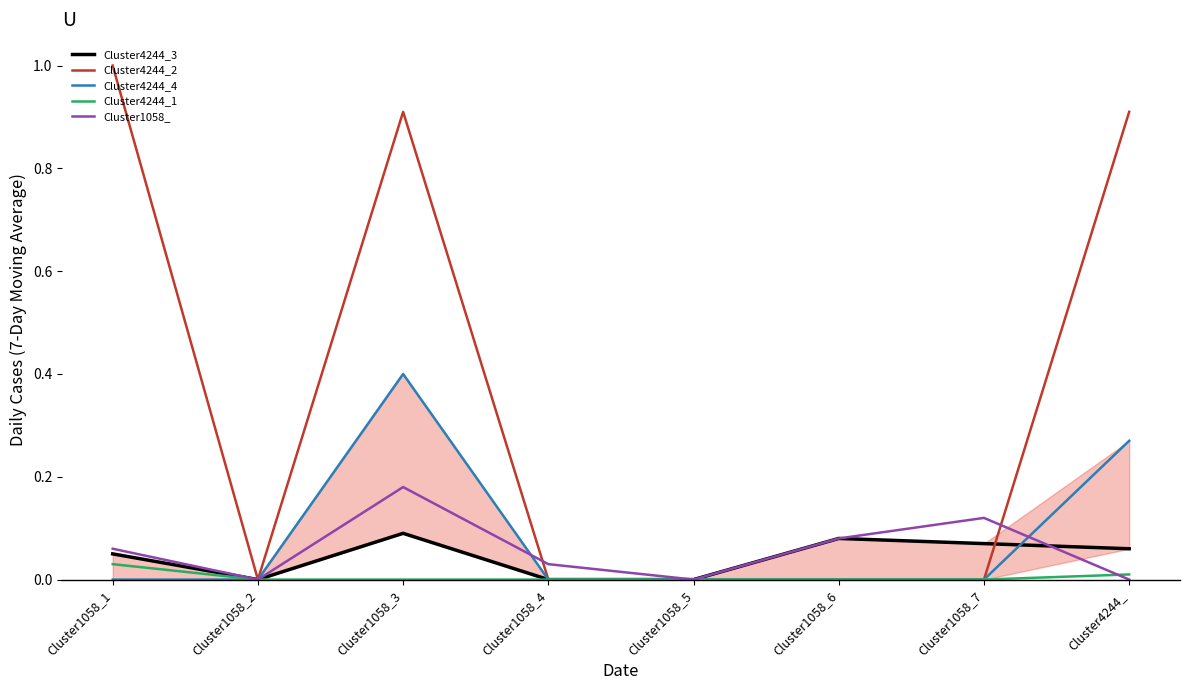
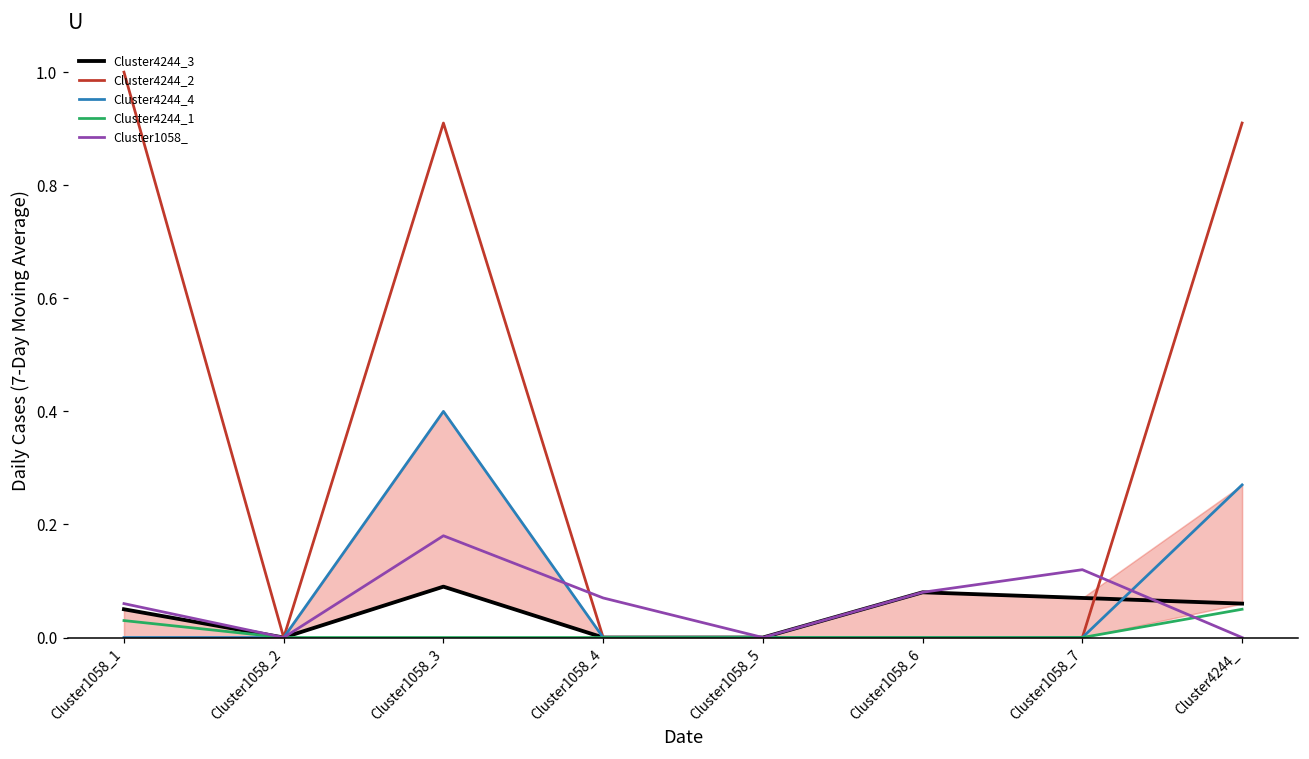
  {
    "Cluster4244_3": {
      "Cluster1058_3": 0.09,
      "Cluster4244_": 0.06
    },
    "Cluster4244_4": {
      "Cluster1058_1": 0.00
    },
    "Cluster4244_1": {
      "Cluster1058_1": 0.03,
      "Cluster1058_3": 0.00,
-     "Cluster4244_": 0.01
+     "Cluster4244_": 0.05
    },
    "Cluster1058_": {
      "Cluster1058_1": 0.06,
      "Cluster1058_3": 0.18,
-     "Cluster1058_4": 0.03,
+     "Cluster1058_4": 0.07,
      "Cluster1058_7": 0.12,
      "Cluster4244_": 0.00
    }
  }
